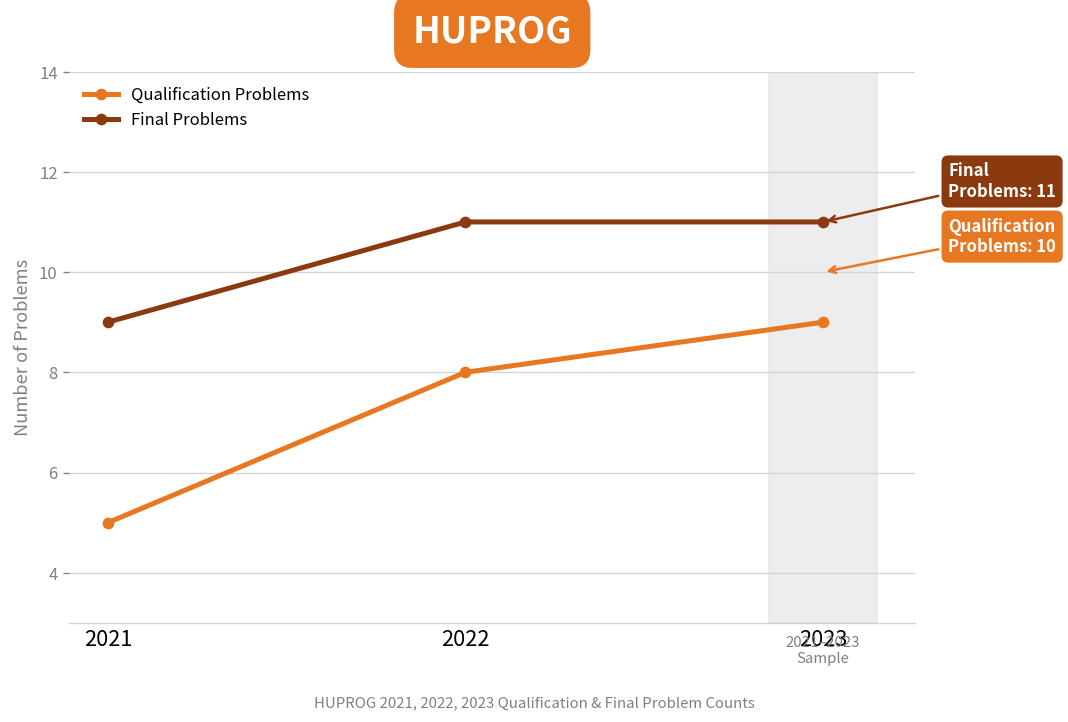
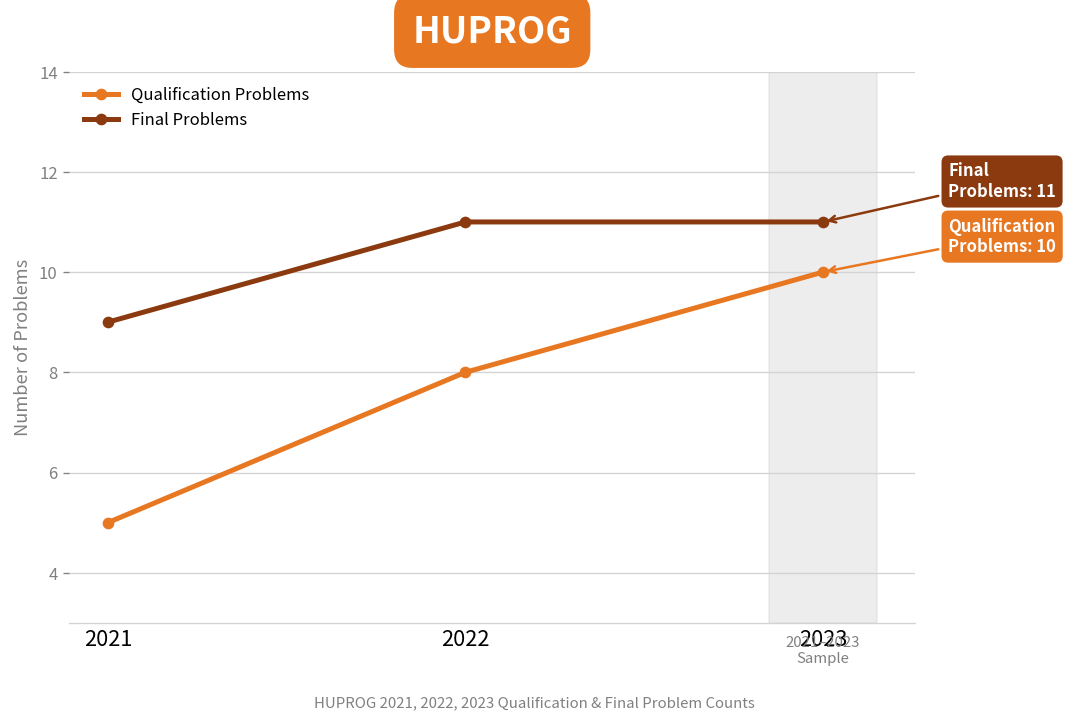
  {
    "Qualification Problems": {
      "2021": 5,
      "2022": 8,
-     "2023": 9
+     "2023": 10
    },
    "Final Problems": {
      "2021": 9,
      "2022": 11
    }
  }
